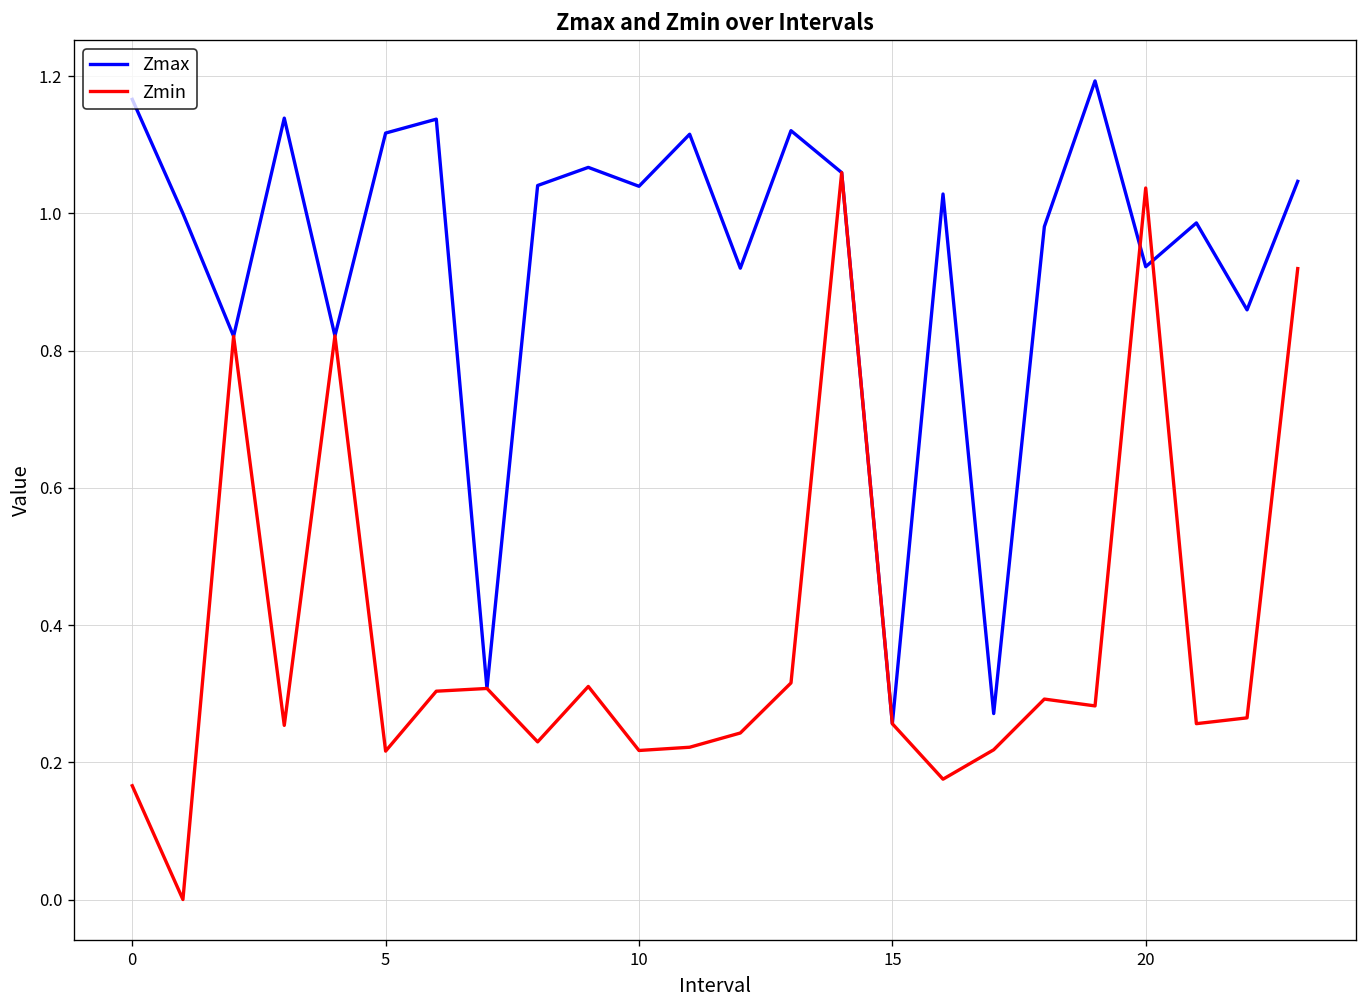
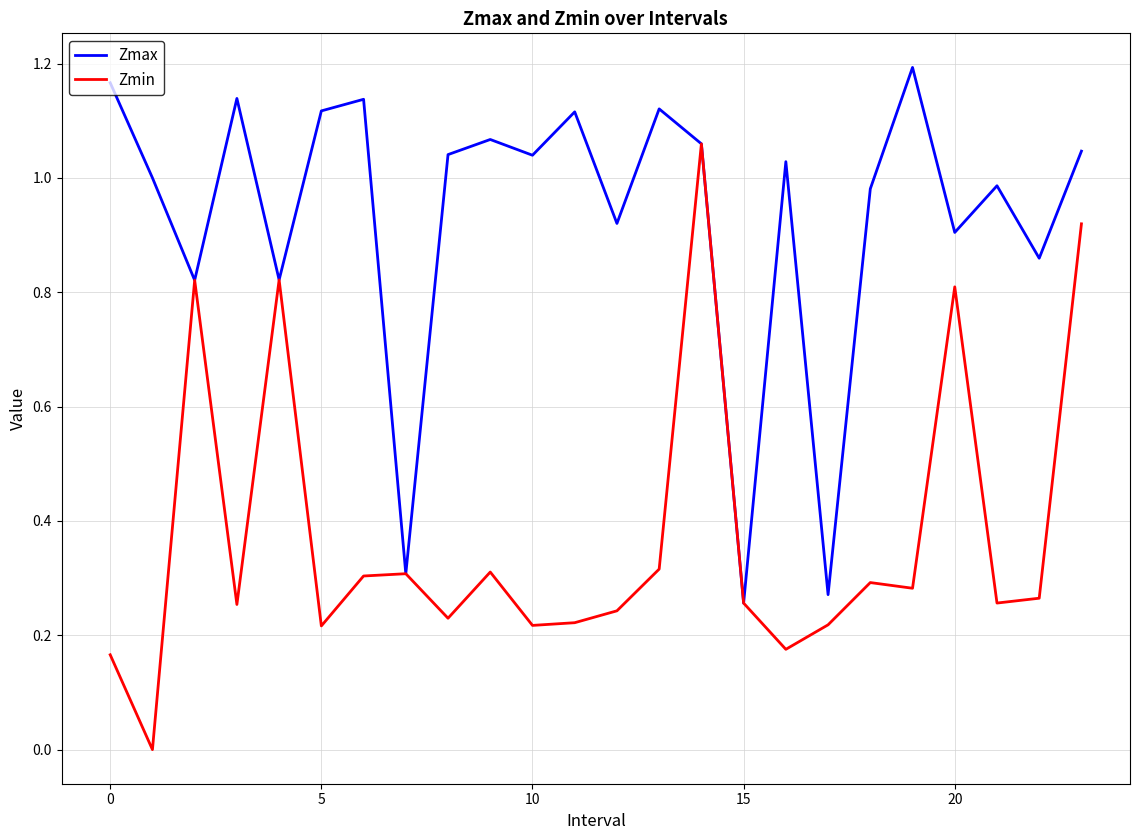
  {
    "Zmax": {
      "5": 1.12,
      "10": 1.04,
-     "20": 0.92
+     "20": 0.90
    },
    "Zmin": {
      "0": 0.17,
      "5": 0.22,
      "10": 0.22,
-     "20": 1.04
+     "20": 0.81
    }
  }
